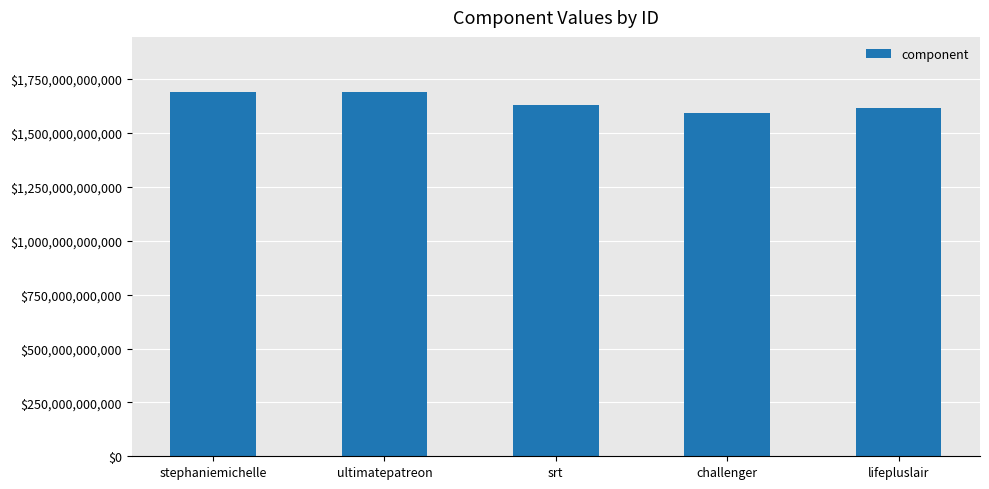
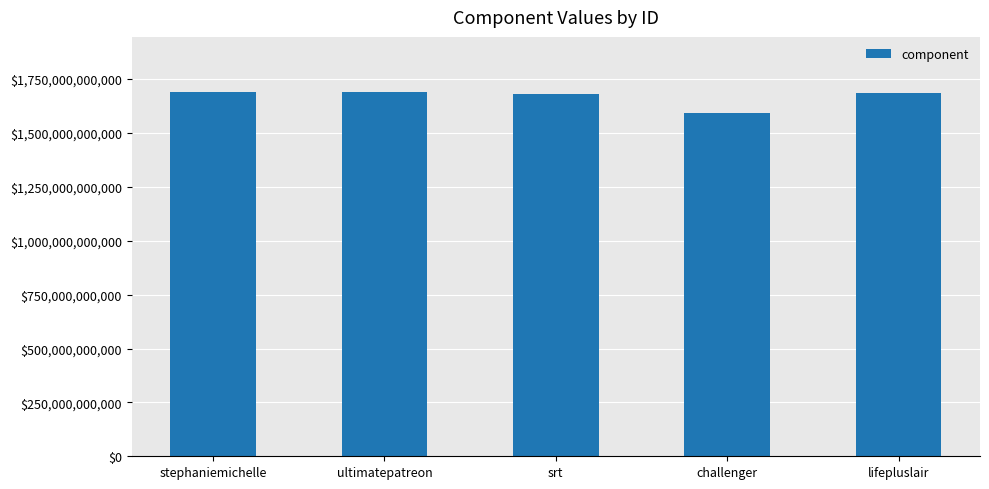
  {
    "stephaniemichelle": "$1,690,000,000,000",
    "ultimatepatreon": "$1,690,000,000,000",
-   "srt": "$1,630,000,000,000",
+   "srt": "$1,680,000,000,000",
    "challenger": "$1,590,000,000,000",
-   "lifepluslair": "$1,610,000,000,000"
+   "lifepluslair": "$1,690,000,000,000"
  }
